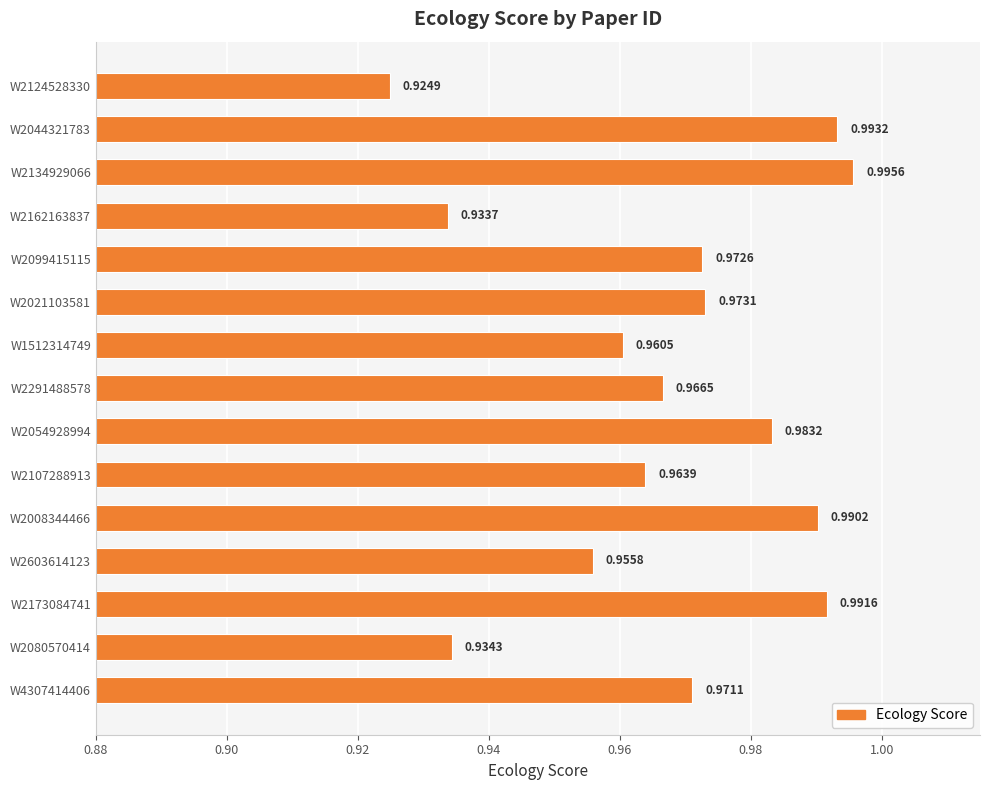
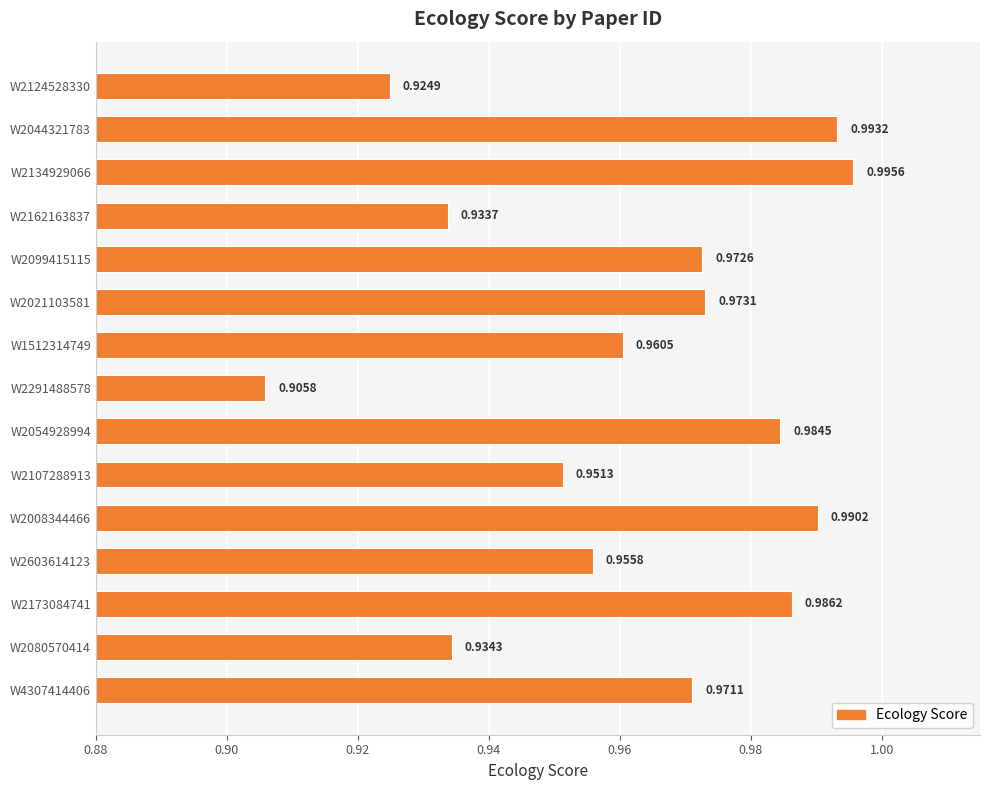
  {
    "W2124528330": 0.9249,
    "W2044321783": 0.9932,
    "W2134929066": 0.9956,
    "W2162163837": 0.9337,
    "W2099415115": 0.9726,
    "W2021103581": 0.9731,
    "W1512314749": 0.9605,
-   "W2291488578": 0.9665,
-   "W2054928994": 0.9832,
-   "W2107288913": 0.9639,
+   "W2291488578": 0.9058,
+   "W2054928994": 0.9845,
+   "W2107288913": 0.9513,
    "W2008344466": 0.9902,
    "W2603614123": 0.9558,
-   "W2173084741": 0.9916,
+   "W2173084741": 0.9862,
    "W2080570414": 0.9343,
    "W4307414406": 0.9711
  }
